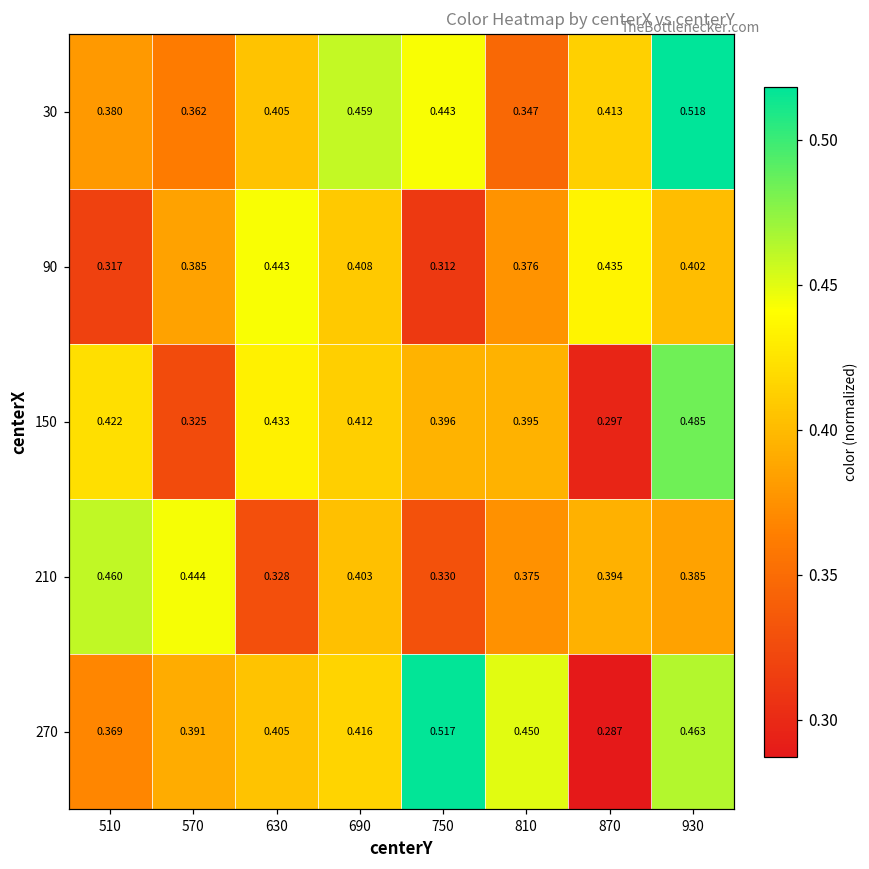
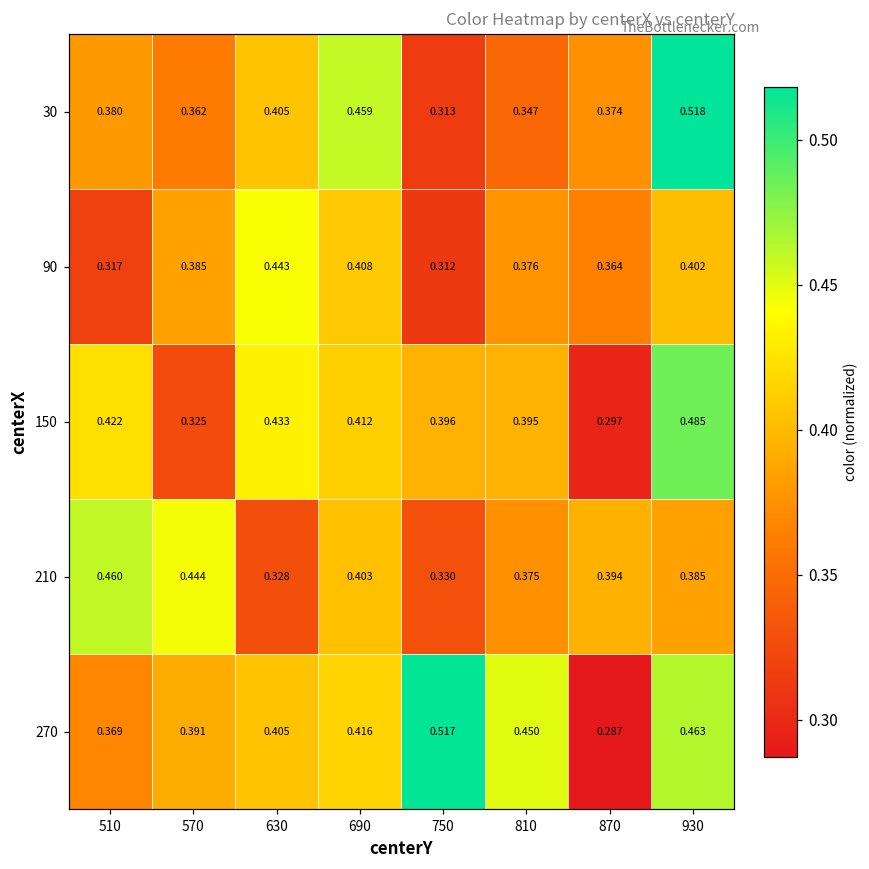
  {
    "30": {
      "510": 0.380,
      "570": 0.362,
      "630": 0.405,
      "690": 0.459,
-     "750": 0.443,
+     "750": 0.313,
      "810": 0.347,
-     "870": 0.413,
+     "870": 0.374,
      "930": 0.518
    },
    "90": {
      "510": 0.317,
      "570": 0.385,
      "630": 0.443,
      "690": 0.408,
      "750": 0.312,
      "810": 0.376,
-     "870": 0.435,
+     "870": 0.364,
      "930": 0.402
    },
    "150": {
      "510": 0.422,
      "570": 0.325,
      "630": 0.433,
      "690": 0.412,
      "750": 0.396,
      "810": 0.395,
      "870": 0.297,
      "930": 0.485
    },
    "210": {
      "510": 0.460,
      "570": 0.444,
      "630": 0.328,
      "690": 0.403,
      "750": 0.330,
      "810": 0.375,
      "870": 0.394,
      "930": 0.385
    },
    "270": {
      "510": 0.369,
      "570": 0.391,
      "630": 0.405,
      "690": 0.416,
      "750": 0.517,
      "810": 0.450,
      "870": 0.287,
      "930": 0.463
    }
  }
